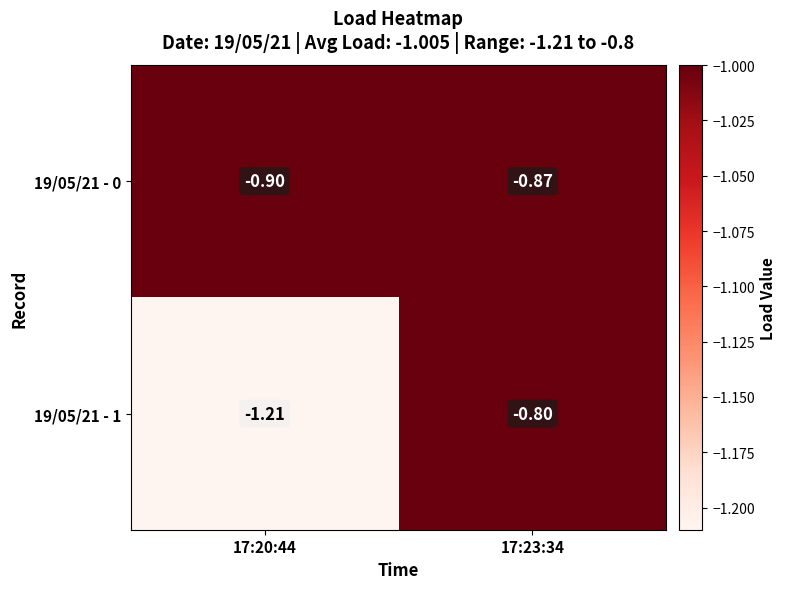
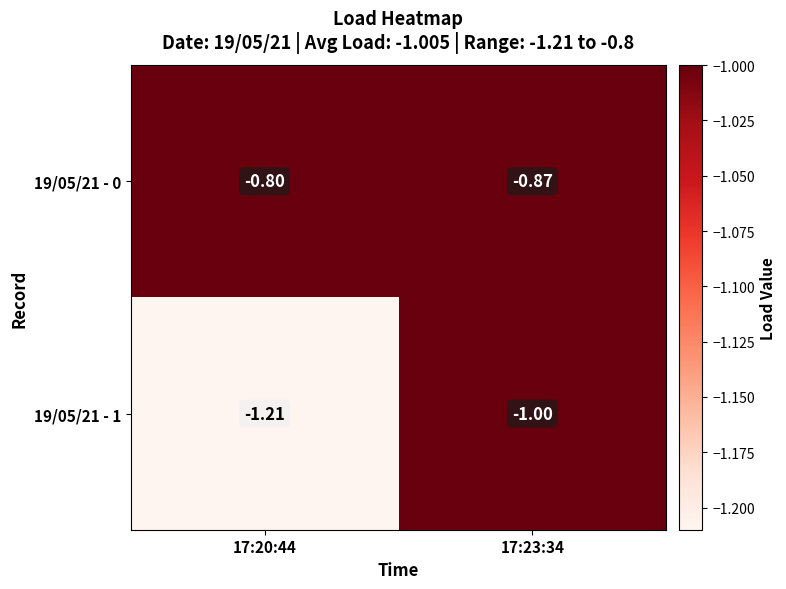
  {
    "19/05/21 - 0": {
-     "17:20:44": -0.90
+     "17:20:44": -0.80
    },
    "19/05/21 - 1": {
-     "17:23:34": -0.80
+     "17:23:34": -1.00
    }
  }
